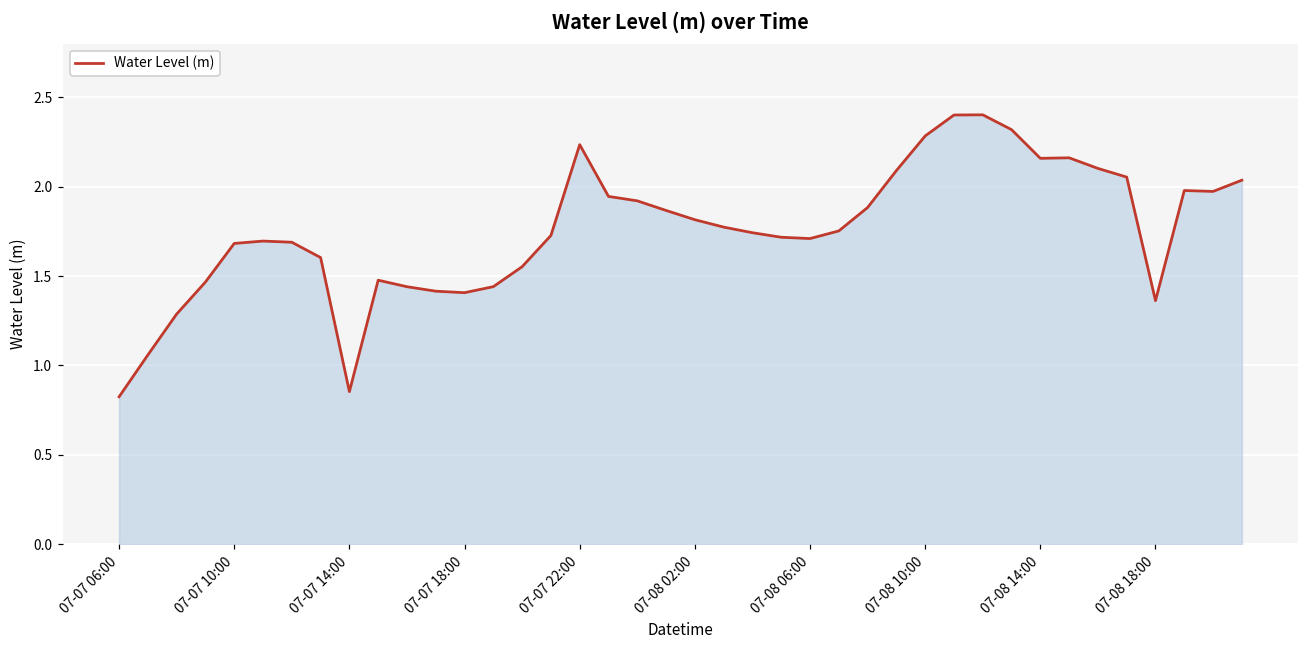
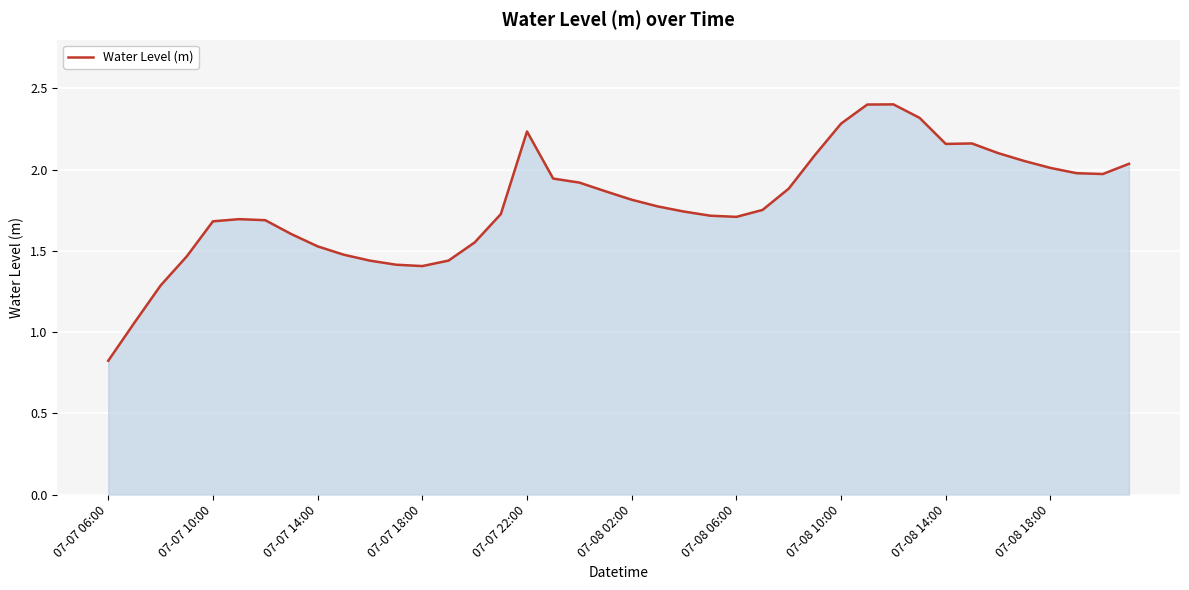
  {
    "07-07 06:00": 0.82,
    "07-07 10:00": 1.68,
-   "07-07 14:00": 0.85,
+   "07-07 14:00": 1.53,
    "07-07 18:00": 1.41,
    "07-07 22:00": 2.24,
    "07-08 02:00": 1.82,
    "07-08 06:00": 1.71,
    "07-08 10:00": 2.28,
    "07-08 14:00": 2.16,
-   "07-08 18:00": 1.36
+   "07-08 18:00": 2.01
  }
